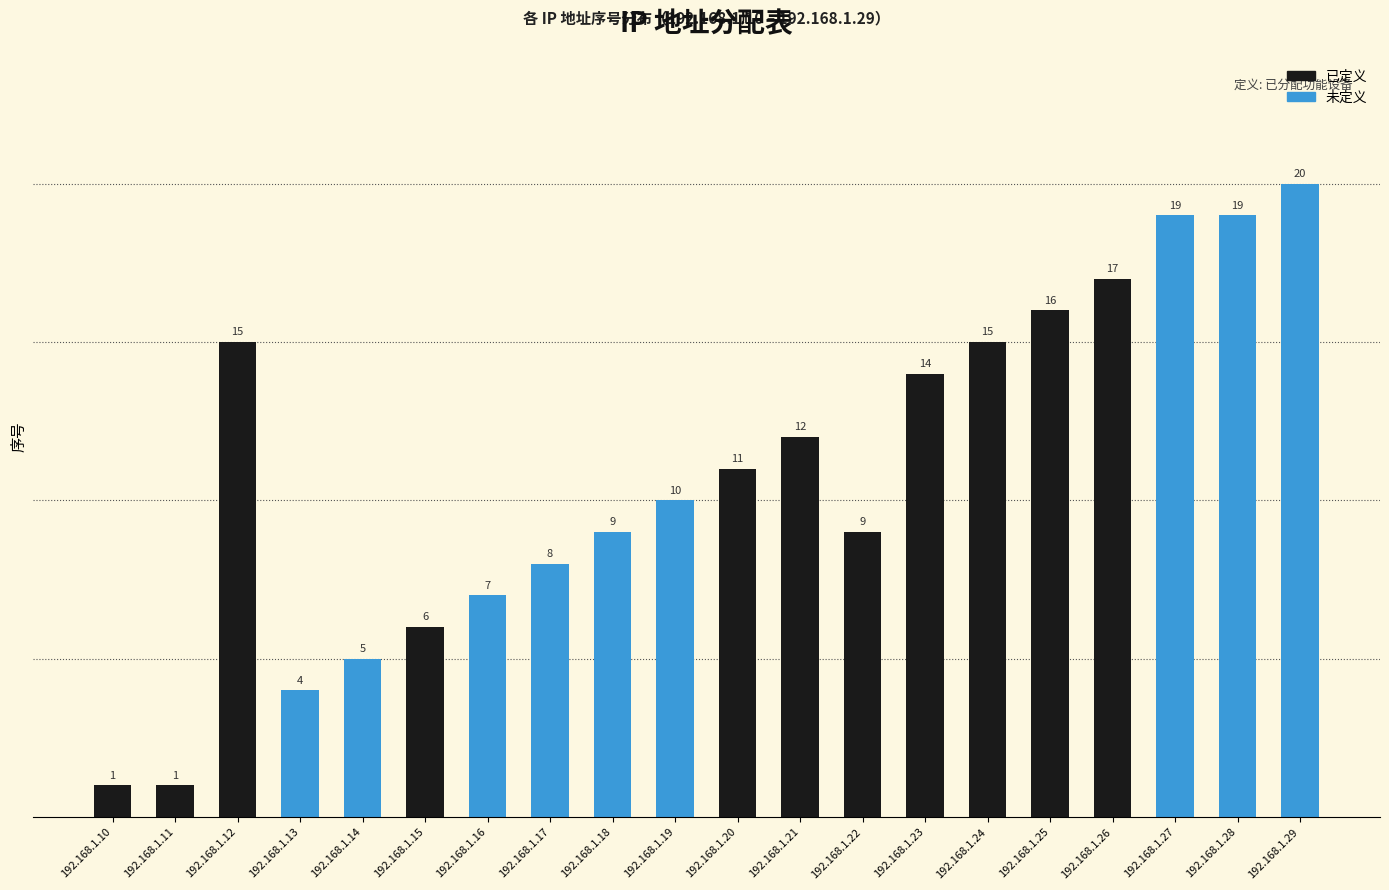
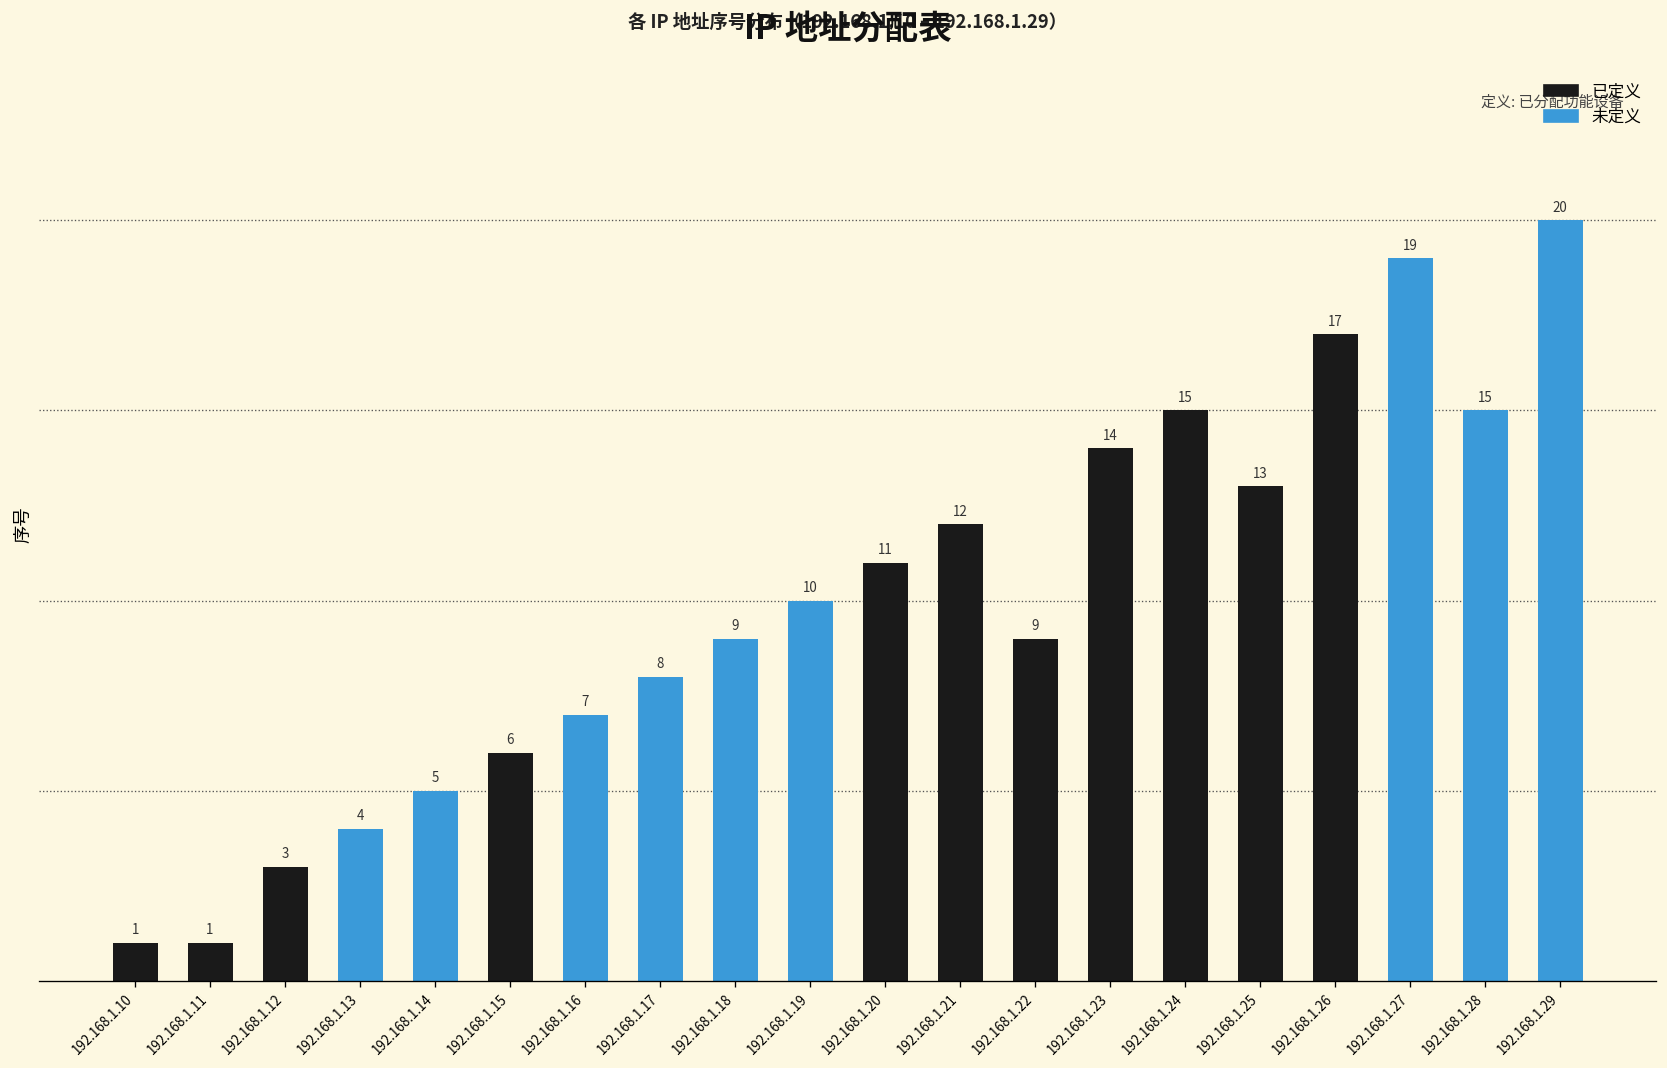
  {
    "192.168.1.10": 1,
    "192.168.1.11": 1,
-   "192.168.1.12": 15,
+   "192.168.1.12": 3,
    "192.168.1.13": 4,
    "192.168.1.14": 5,
    "192.168.1.15": 6,
    "192.168.1.16": 7,
    "192.168.1.17": 8,
    "192.168.1.18": 9,
    "192.168.1.19": 10,
    "192.168.1.20": 11,
    "192.168.1.21": 12,
    "192.168.1.22": 9,
    "192.168.1.23": 14,
    "192.168.1.24": 15,
-   "192.168.1.25": 16,
+   "192.168.1.25": 13,
    "192.168.1.26": 17,
    "192.168.1.27": 19,
-   "192.168.1.28": 19,
+   "192.168.1.28": 15,
    "192.168.1.29": 20
  }
